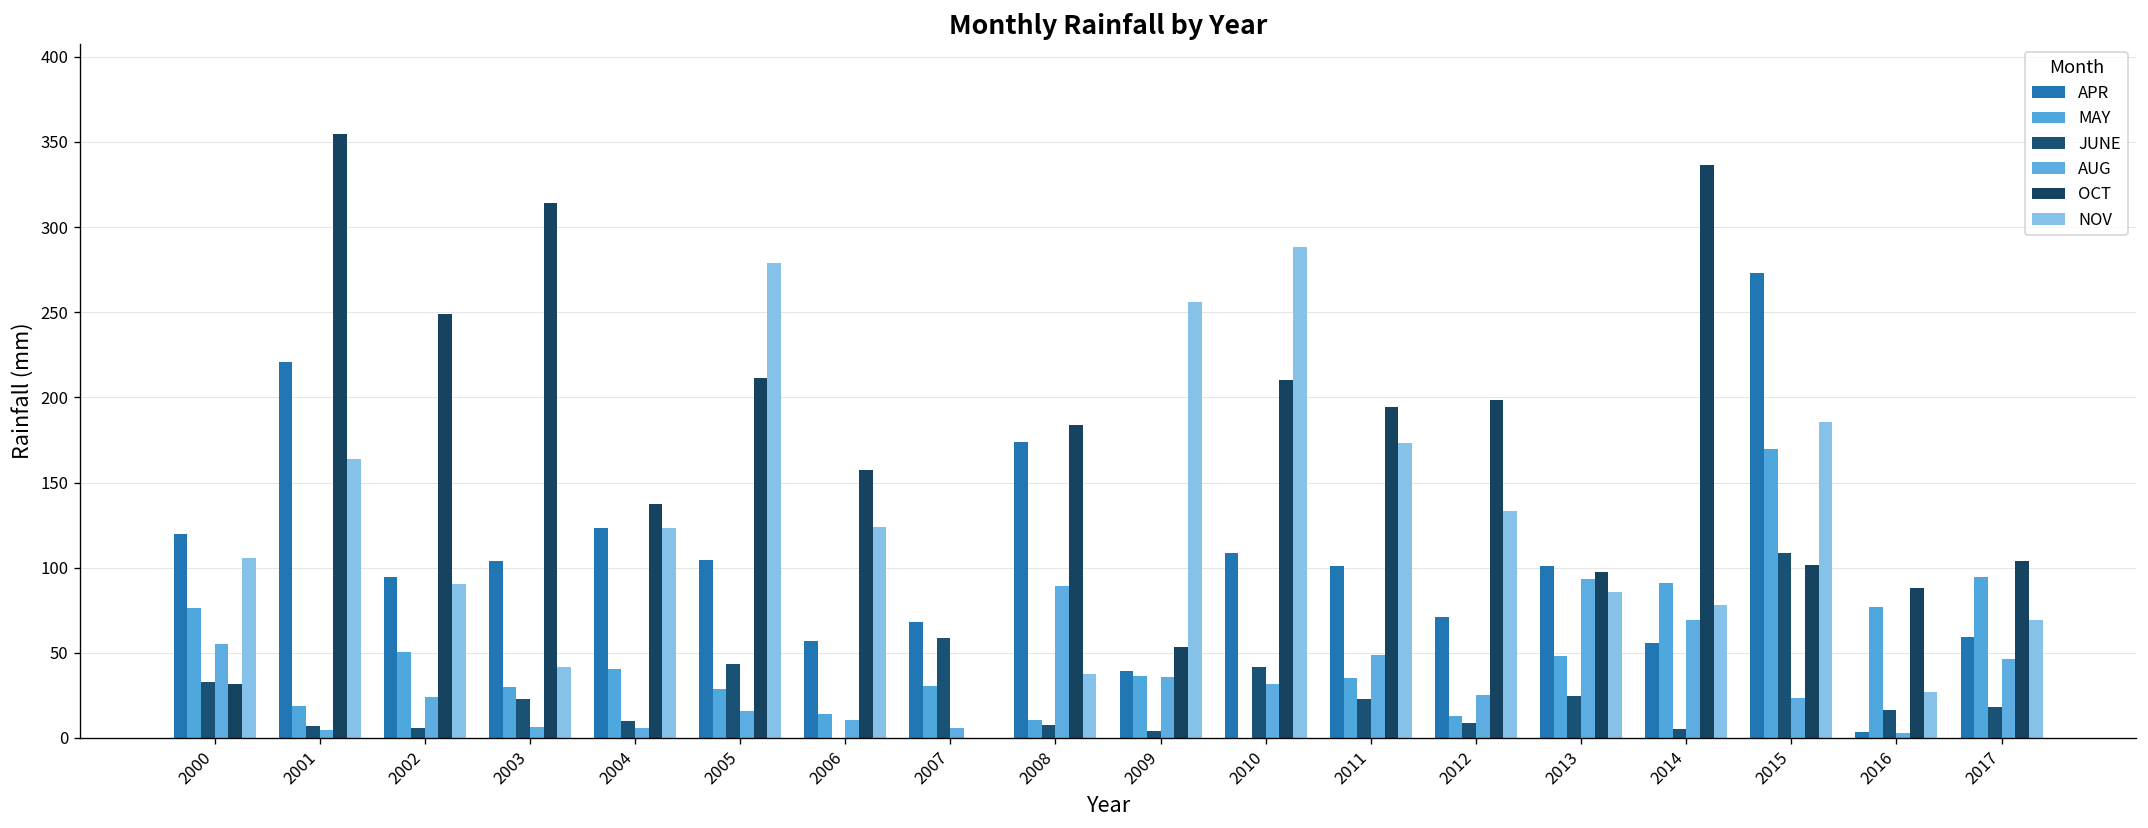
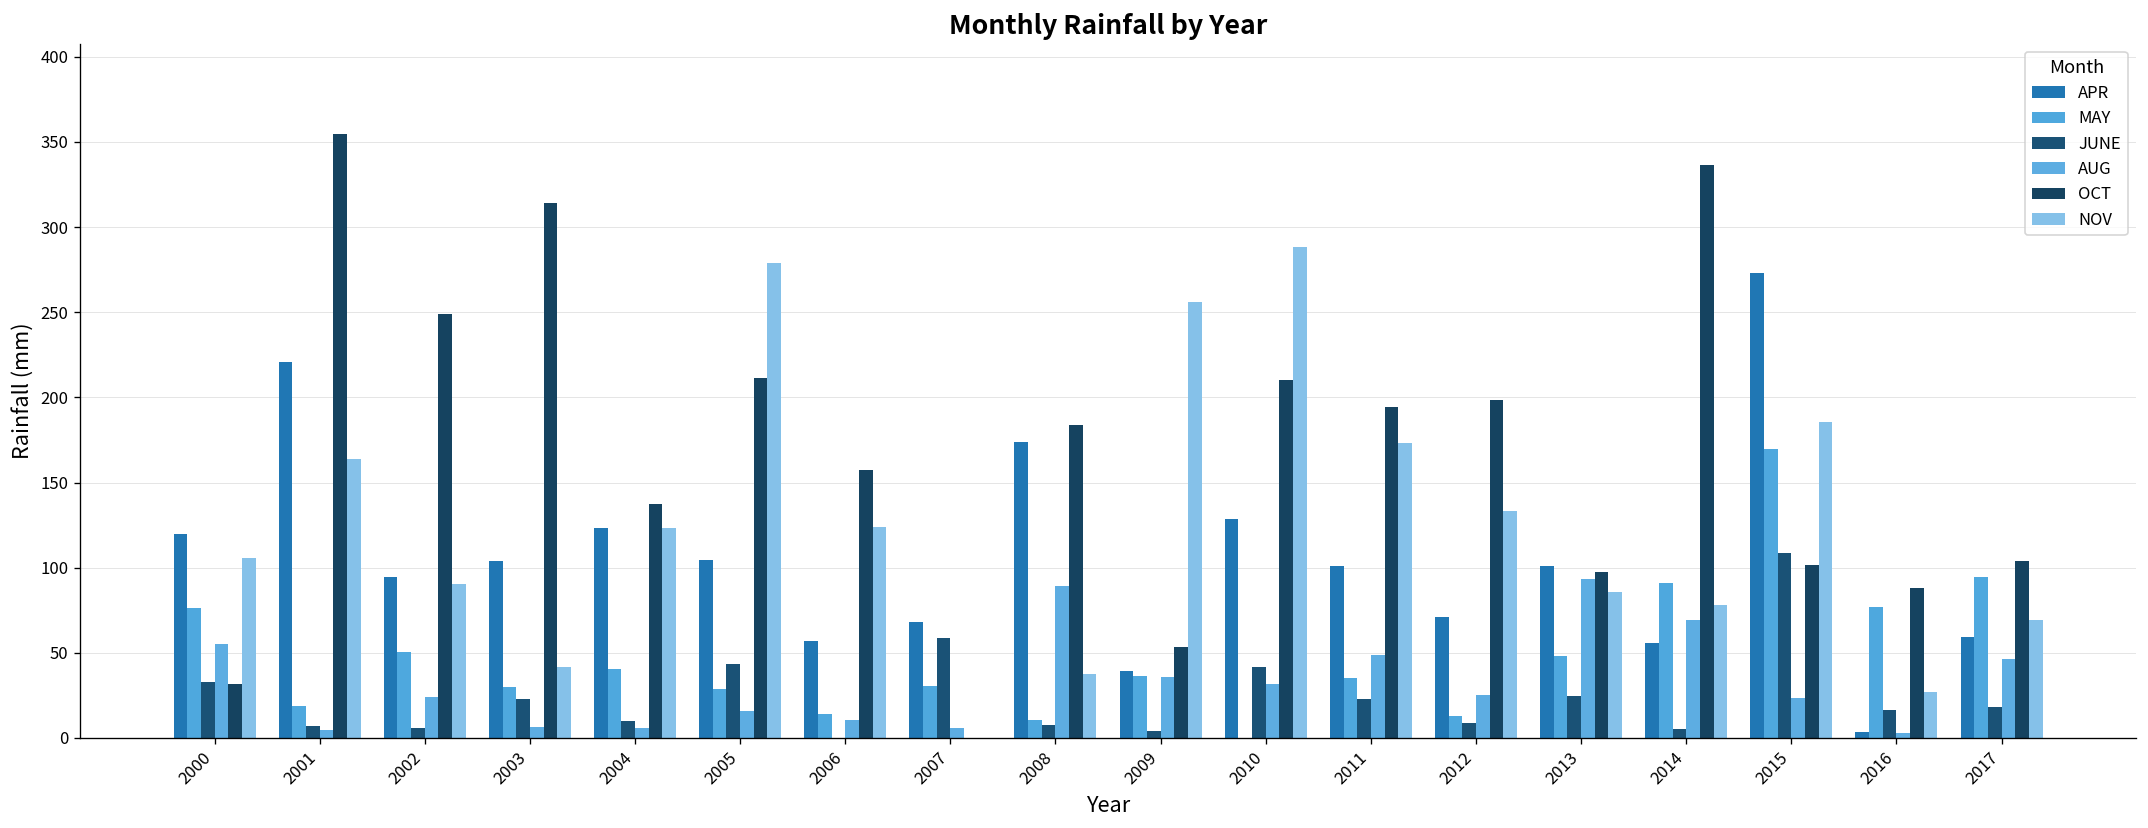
  {
    "APR": {
      "2000": 120,
      "2001": 221,
      "2002": 94,
      "2003": 104,
      "2004": 123,
      "2005": 104,
      "2006": 57,
      "2007": 68,
      "2008": 174,
      "2009": 39,
-     "2010": 108,
+     "2010": 128,
      "2011": 101,
      "2012": 71,
      "2013": 101,
      "2014": 56,
      "2015": 273,
      "2016": 4,
      "2017": 59
    }
  }
